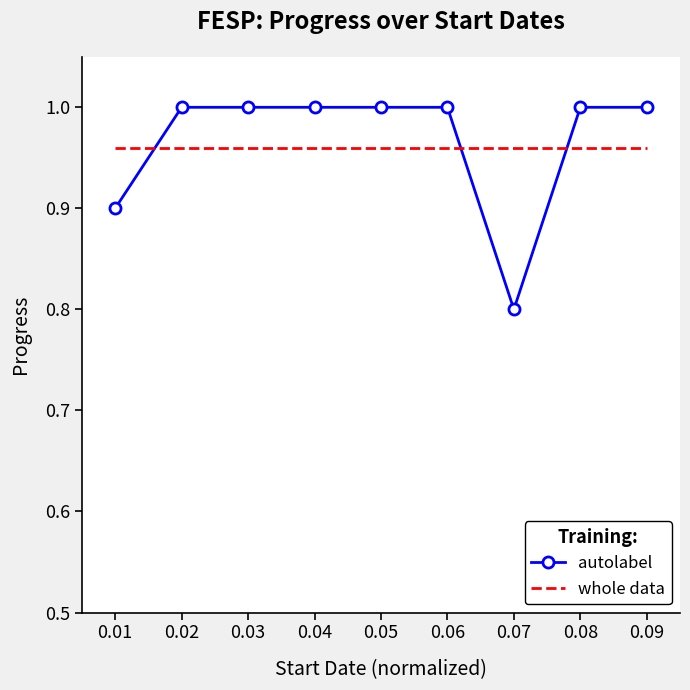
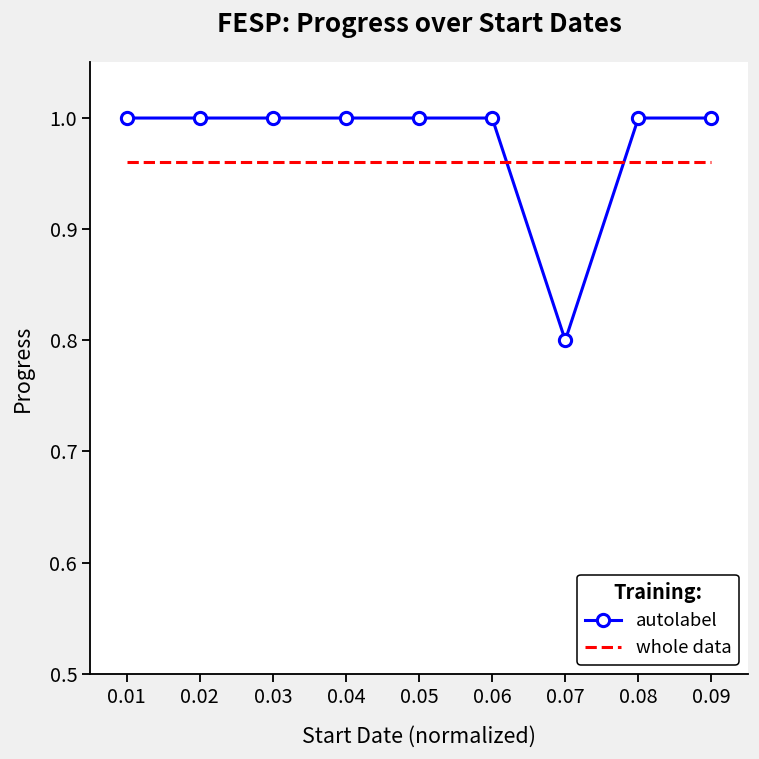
  {
    "autolabel": {
-     "0.01": 0.9,
+     "0.01": 1.0,
      "0.02": 1.0,
      "0.03": 1.0,
      "0.04": 1.0,
      "0.05": 1.0,
      "0.06": 1.0,
      "0.07": 0.8,
      "0.08": 1.0,
      "0.09": 1.0
    },
    "whole data": {
      "0.01": 0.960,
      "0.02": 0.960,
      "0.03": 0.960,
      "0.04": 0.960,
      "0.05": 0.960,
      "0.06": 0.960,
      "0.07": 0.960,
      "0.08": 0.960,
      "0.09": 0.960
    }
  }
